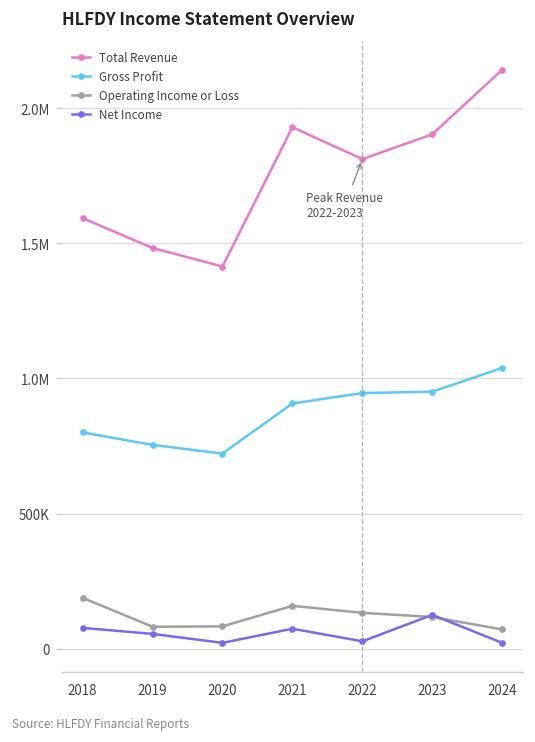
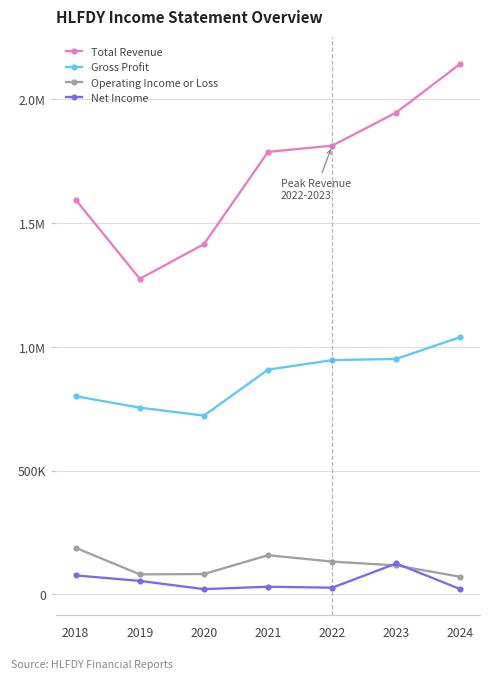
  {
    "Total Revenue": {
      "2018": 1590000,
-     "2019": 1480000,
+     "2019": 1270000,
      "2020": 1410000,
-     "2021": 1930000,
-     "2023": 1900000,
+     "2021": 1790000,
+     "2023": 1950000,
      "2024": 2140000
    },
    "Gross Profit": {
      "2018": 800000,
      "2019": 750000,
      "2020": 720000,
      "2021": 910000,
      "2022": 950000,
      "2023": 950000,
      "2024": 1040000
    },
    "Operating Income or Loss": {
      "2018": 190000,
      "2019": 80000,
      "2020": 80000,
      "2021": 160000,
      "2022": 130000,
      "2024": 70000
    },
    "Net Income": {
      "2018": 80000,
      "2019": 50000,
      "2020": 20000,
-     "2021": 70000,
+     "2021": 30000,
      "2022": 30000,
      "2024": 20000
    }
  }
